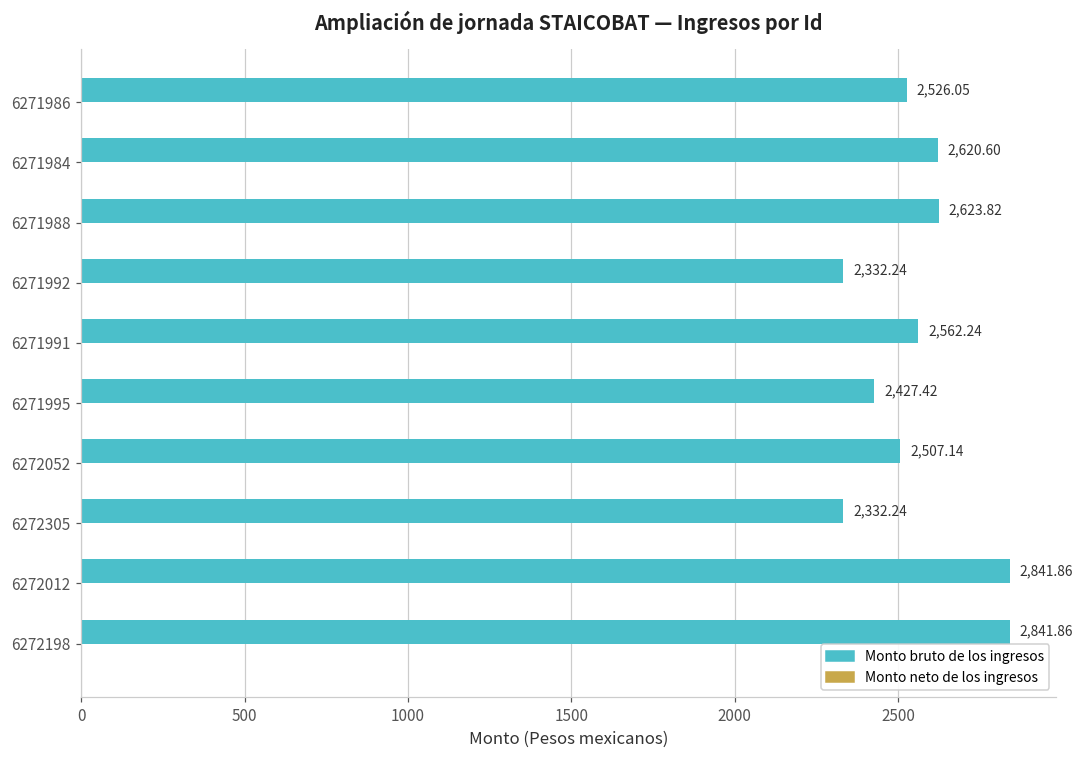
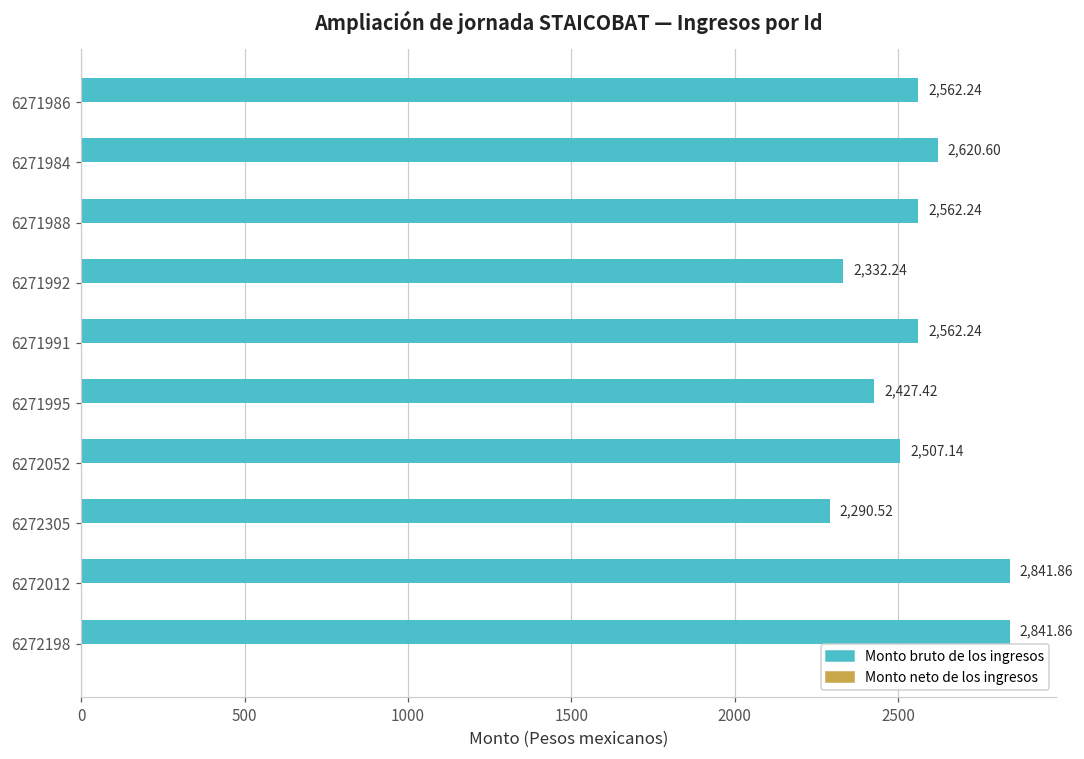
  {
    "Monto bruto de los ingresos": {
-     "6271986": "2,526.05",
+     "6271986": "2,562.24",
      "6271984": "2,620.60",
-     "6271988": "2,623.82",
+     "6271988": "2,562.24",
      "6271992": "2,332.24",
      "6271991": "2,562.24",
      "6271995": "2,427.42",
      "6272052": "2,507.14",
-     "6272305": "2,332.24",
+     "6272305": "2,290.52",
      "6272012": "2,841.86",
      "6272198": "2,841.86"
    },
    "Monto neto de los ingresos": {
      "6271986": "0",
      "6271984": "0",
      "6271988": "0",
      "6271992": "0",
      "6271991": "0",
      "6271995": "0",
      "6272052": "0",
      "6272305": "0",
      "6272012": "0",
      "6272198": "0"
    }
  }
